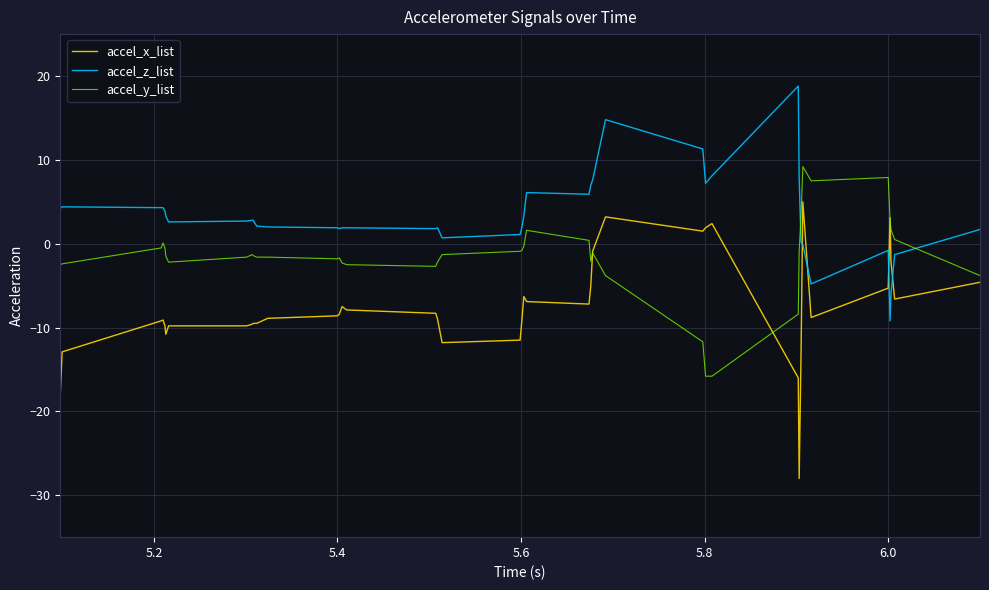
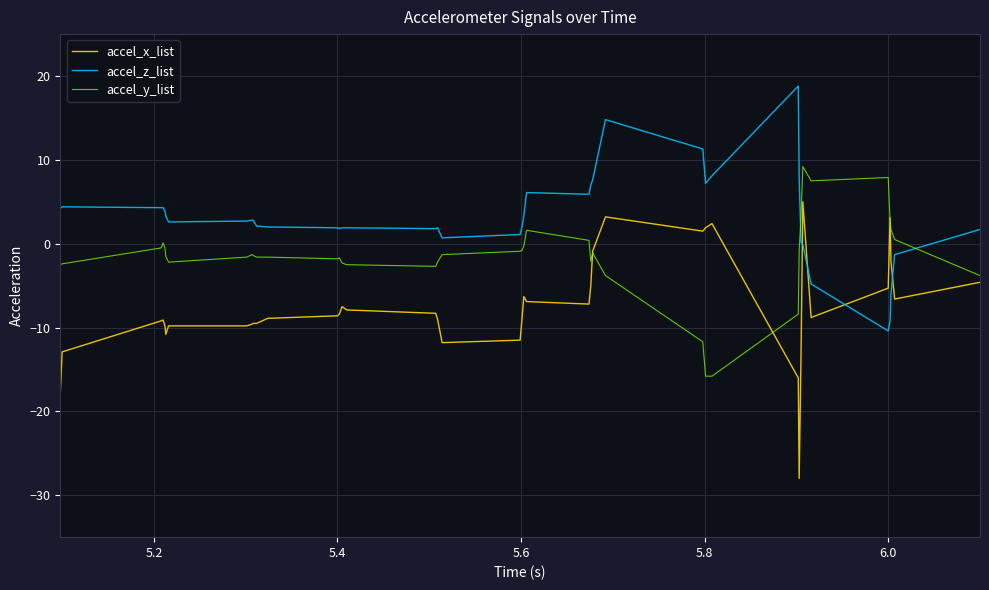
  {
    "accel_x_list": {
      "5.4": -9,
      "6.0": -5
    },
    "accel_z_list": {
      "5.4": 2,
-     "6.0": -1
+     "6.0": -10
    },
    "accel_y_list": {
      "5.4": -2,
      "6.0": 8
    }
  }
